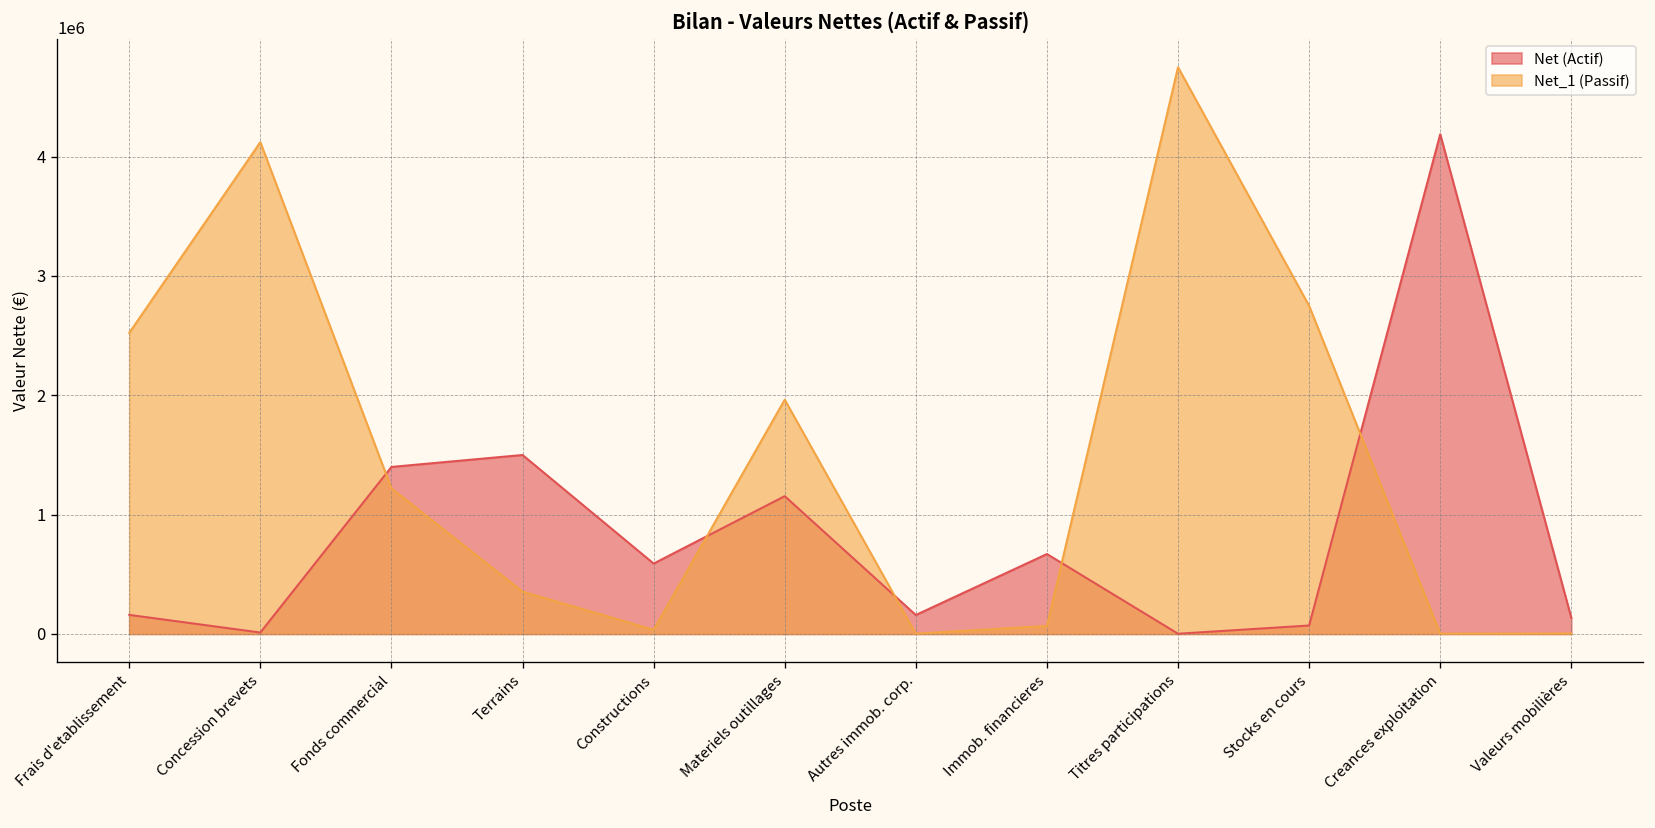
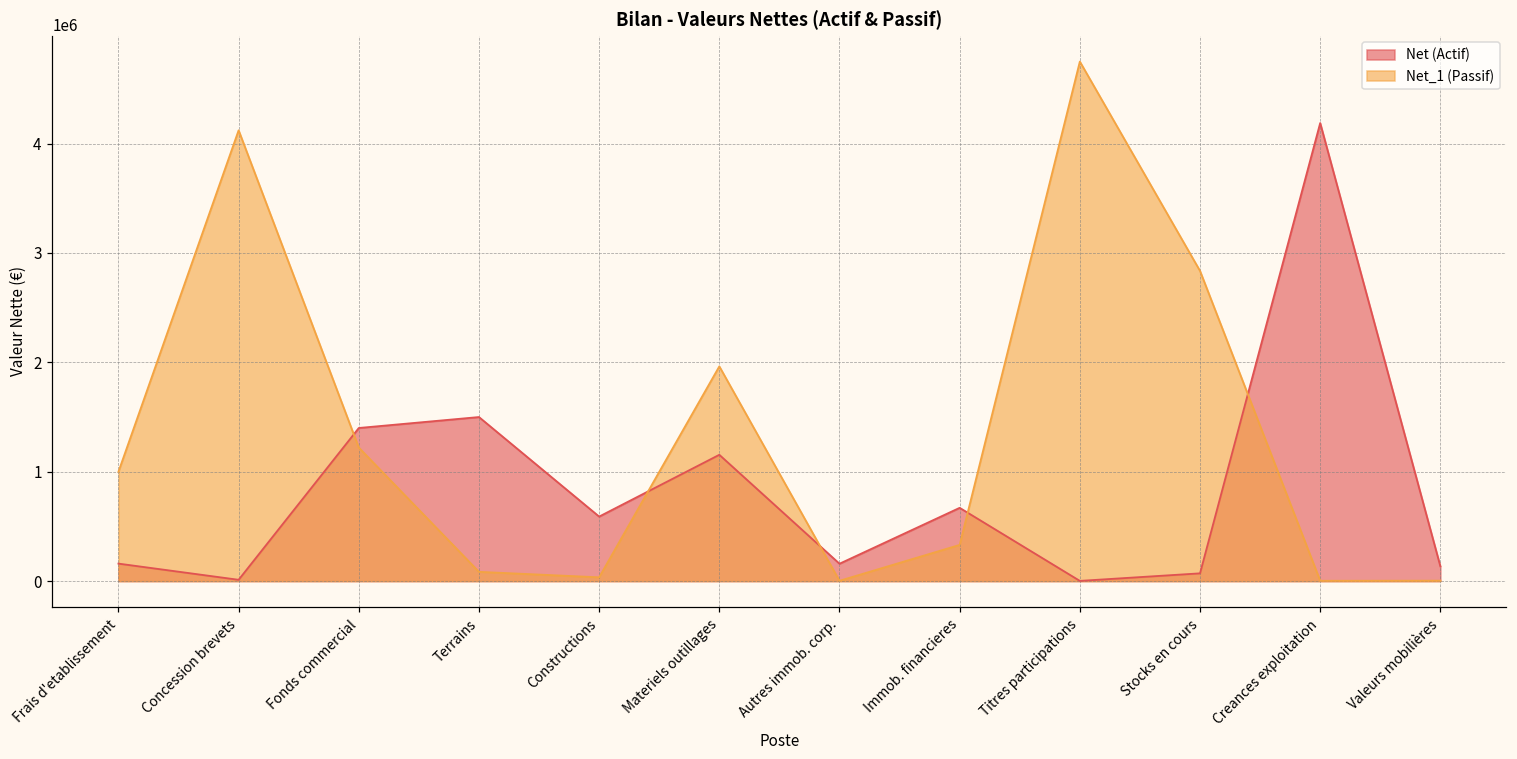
  {
    "Net (Actif)": {
      "Frais d'etablissement": 200000,
      "Concession brevets": 0,
      "Fonds commercial": 1400000,
      "Terrains": 1500000,
      "Constructions": 600000,
      "Materiels outillages": 1200000,
      "Autres immob. corp.": 200000,
      "Immob. financieres": 700000,
      "Titres participations": 0,
      "Stocks en cours": 100000,
      "Creances exploitation": 4200000,
      "Valeurs mobilières": 100000
    },
    "Net_1 (Passif)": {
-     "Frais d'etablissement": 2500000,
+     "Frais d'etablissement": 1000000,
      "Concession brevets": 4100000,
      "Fonds commercial": 1200000,
-     "Terrains": 400000,
+     "Terrains": 100000,
      "Constructions": 0,
      "Materiels outillages": 2000000,
      "Autres immob. corp.": 0,
-     "Immob. financieres": 100000,
+     "Immob. financieres": 300000,
      "Titres participations": 4800000,
-     "Stocks en cours": 2750000,
+     "Stocks en cours": 2840000,
      "Creances exploitation": 0,
      "Valeurs mobilières": 0
    }
  }
